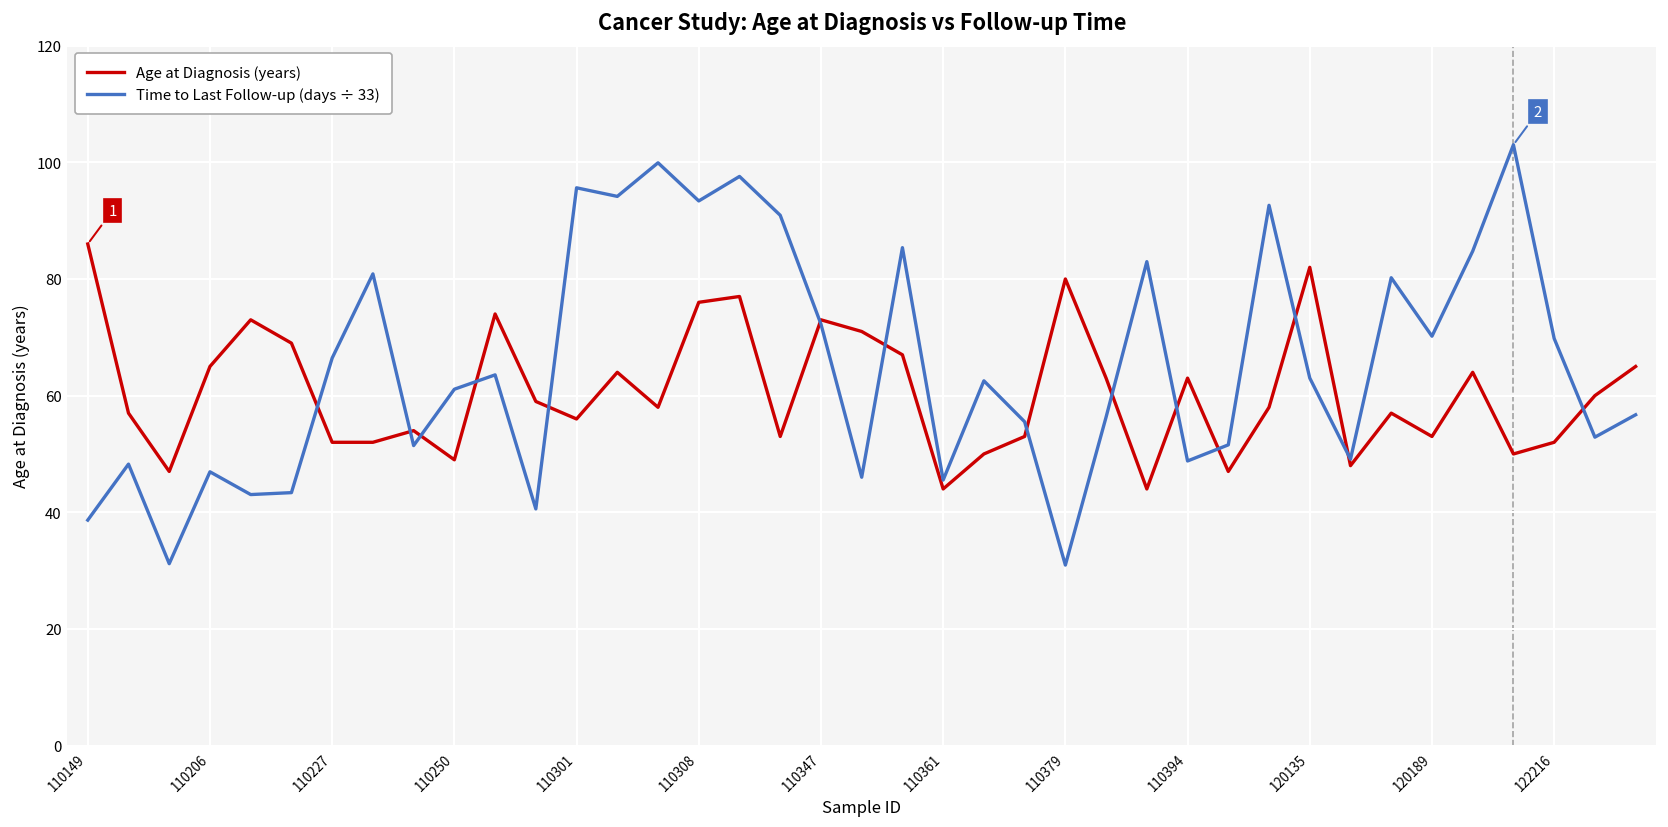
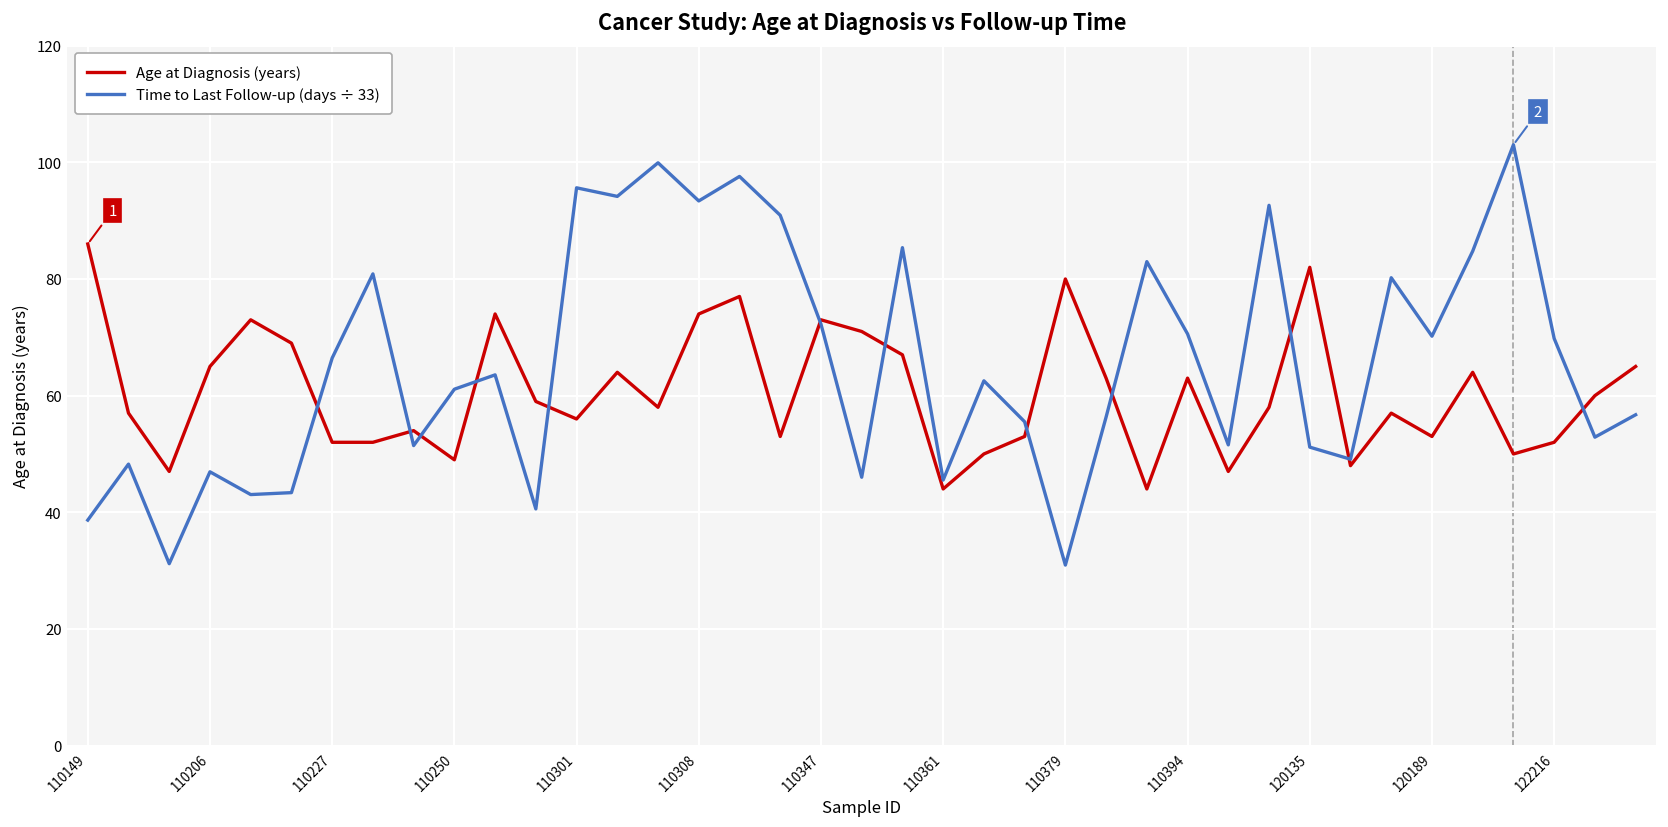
  {
    "Age at Diagnosis (years)": {
      "110149": 86,
      "110206": 65,
      "110227": 52,
      "110250": 49,
      "110301": 56,
-     "110308": 76,
+     "110308": 74,
      "110347": 73,
      "110361": 44,
      "110379": 80,
      "110394": 63,
      "120135": 82,
      "120189": 53,
      "122216": 52
    },
    "Time to Last Follow-up (days ÷ 33)": {
      "110149": 39,
      "110206": 47,
      "110227": 66,
      "110250": 61,
      "110301": 96,
      "110308": 93,
      "110347": 72,
      "110361": 46,
      "110379": 31,
-     "110394": 49,
-     "120135": 63,
+     "110394": 71,
+     "120135": 51,
      "120189": 70,
      "122216": 70
    }
  }
